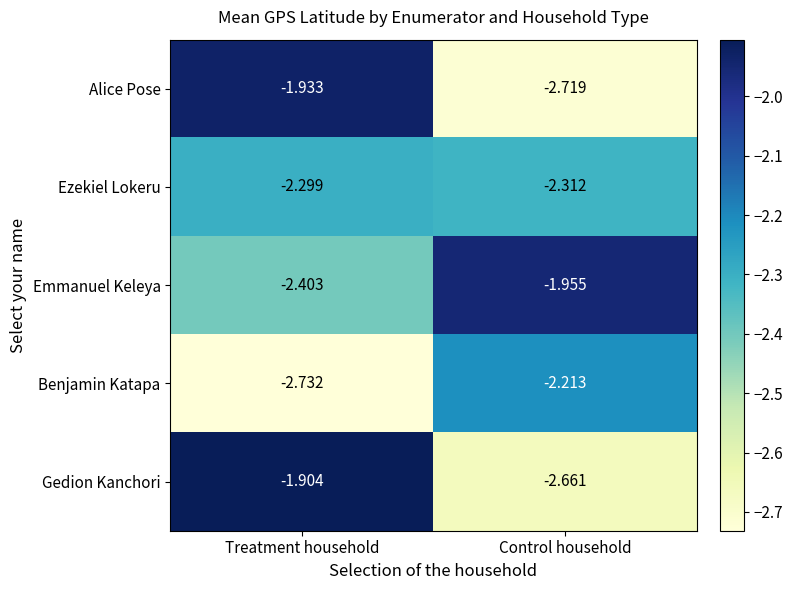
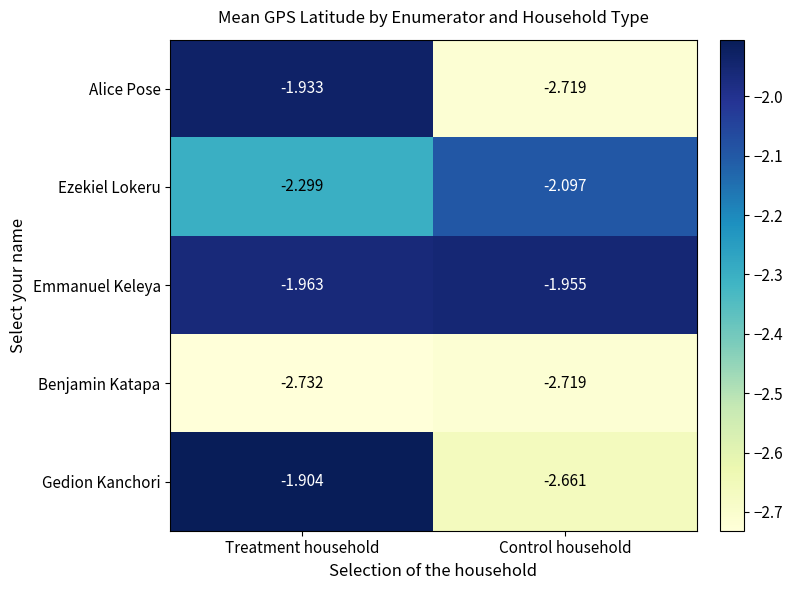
  {
    "Alice Pose": {
      "Treatment household": -1.933,
      "Control household": -2.719
    },
    "Ezekiel Lokeru": {
      "Treatment household": -2.299,
-     "Control household": -2.312
+     "Control household": -2.097
    },
    "Emmanuel Keleya": {
-     "Treatment household": -2.403,
+     "Treatment household": -1.963,
      "Control household": -1.955
    },
    "Benjamin Katapa": {
      "Treatment household": -2.732,
-     "Control household": -2.213
+     "Control household": -2.719
    },
    "Gedion Kanchori": {
      "Treatment household": -1.904,
      "Control household": -2.661
    }
  }
